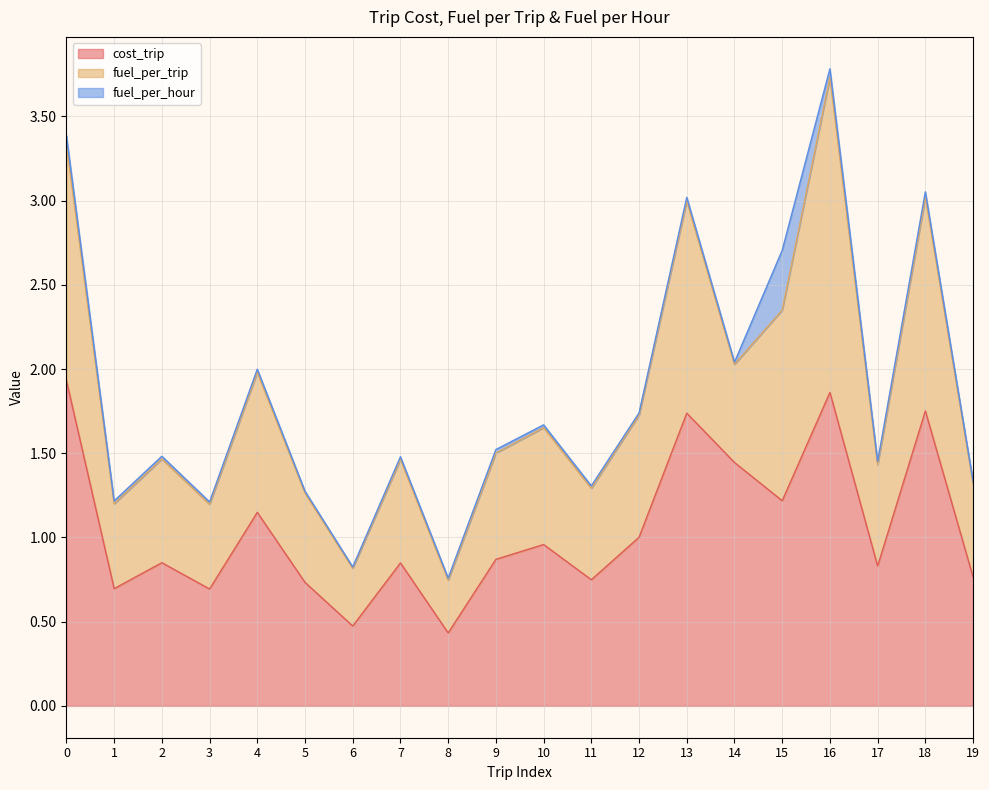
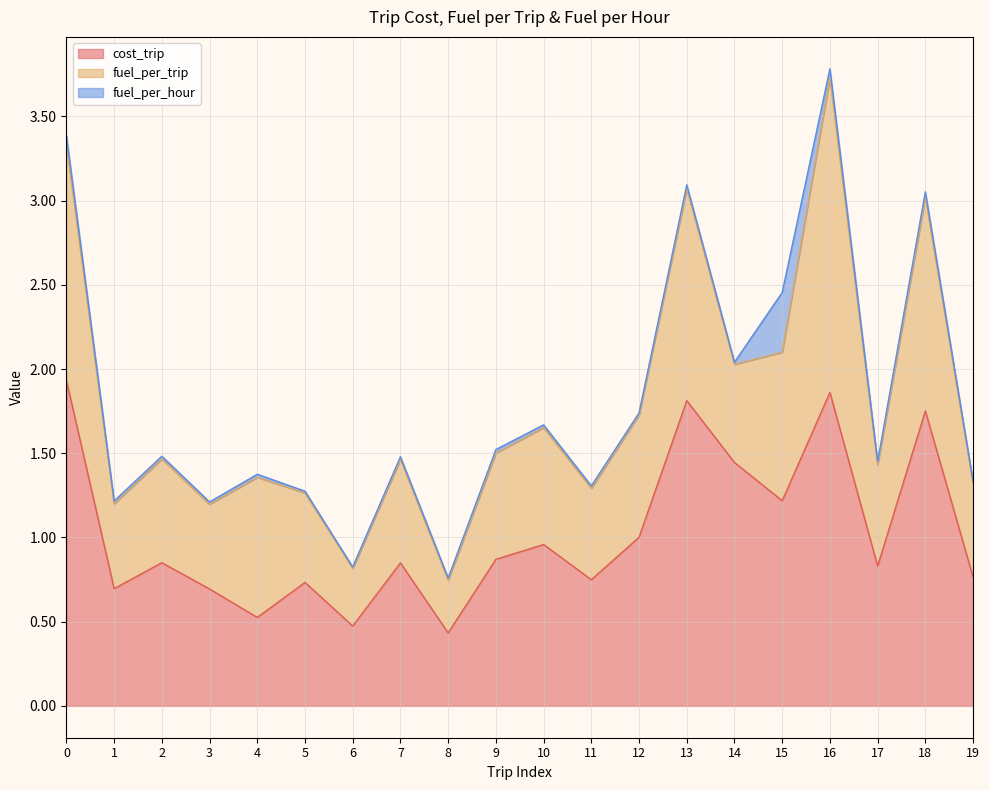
  {
    "cost_trip": {
      "0": 1.93,
      "1": 0.70,
      "2": 0.85,
      "3": 0.69,
-     "4": 1.15,
+     "4": 0.53,
      "5": 0.73,
      "6": 0.47,
      "7": 0.85,
      "8": 0.43,
      "9": 0.87,
      "10": 0.96,
      "11": 0.75,
      "12": 1.00,
-     "13": 1.74,
+     "13": 1.81,
      "14": 1.45,
      "15": 1.22,
      "16": 1.86,
      "17": 0.83,
      "18": 1.75,
      "19": 0.77
    },
    "fuel_per_trip": {
      "0": 1.40,
      "1": 0.50,
      "2": 0.62,
      "4": 0.83,
      "7": 0.62,
      "9": 0.63,
      "10": 0.69,
      "13": 1.26,
-     "15": 1.13,
+     "15": 0.88,
      "16": 1.87,
      "17": 0.60,
      "18": 1.27
    },
    "fuel_per_hour": {
      "0": 0.05,
      "1": 0.02,
      "2": 0.02,
      "4": 0.02,
      "7": 0.02,
      "9": 0.02,
      "10": 0.02,
      "13": 0.02,
      "15": 0.35,
      "16": 0.05,
      "17": 0.02,
      "18": 0.03
    }
  }
